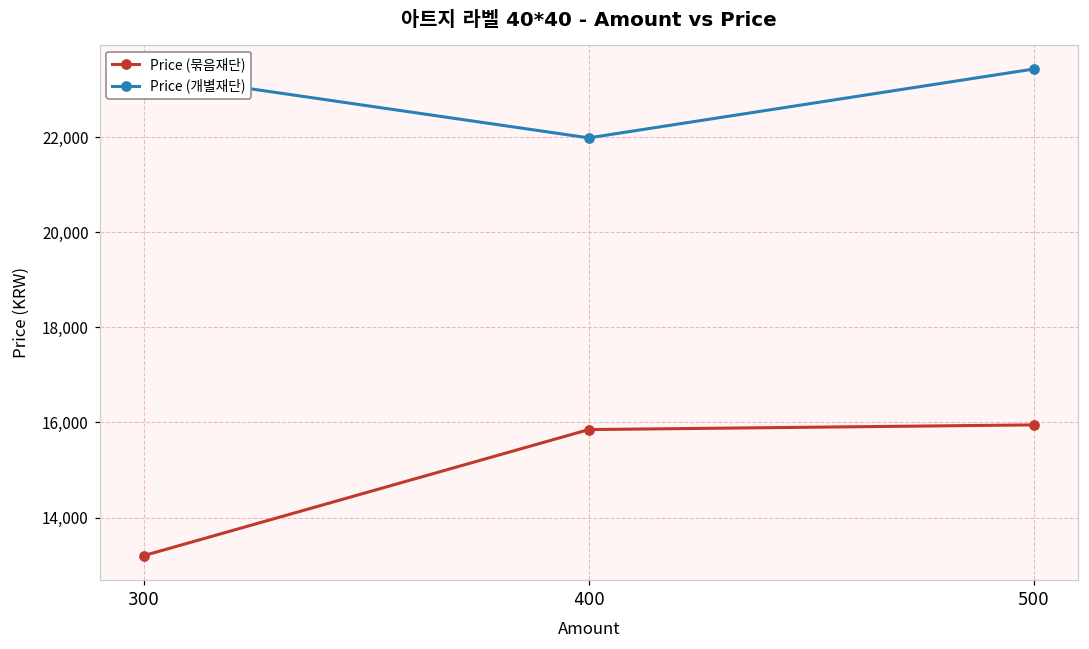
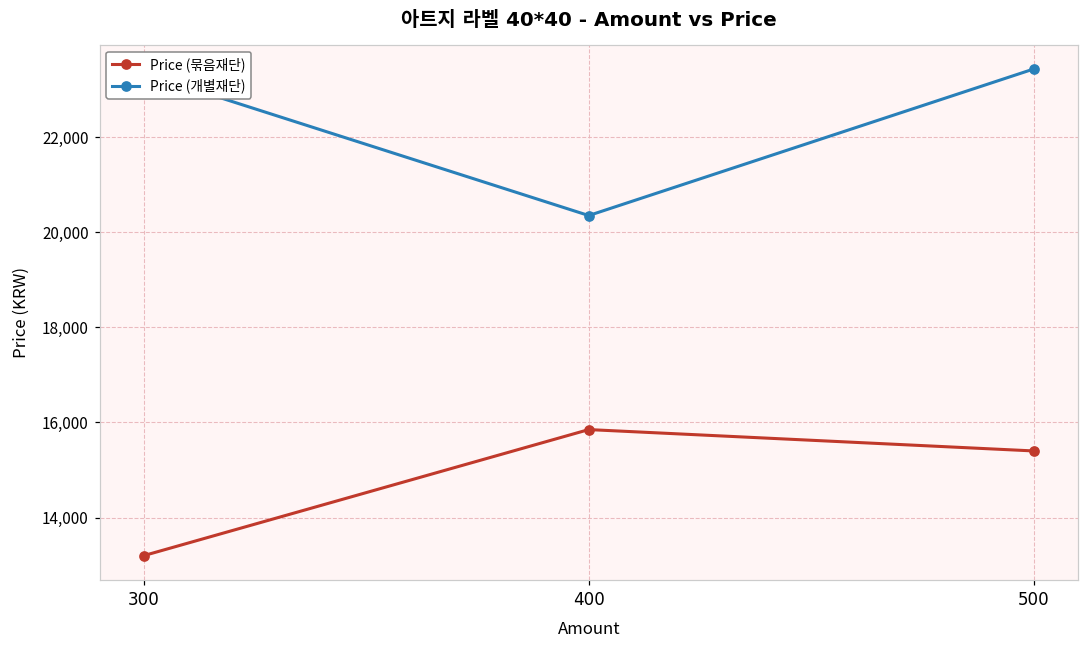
  {
    "Price (묶음재단)": {
      "300": "13,200",
      "400": "15,800",
-     "500": "15,900"
+     "500": "15,400"
    },
    "Price (개별재단)": {
-     "400": "22,000",
+     "400": "20,400",
      "500": "23,400"
    }
  }
